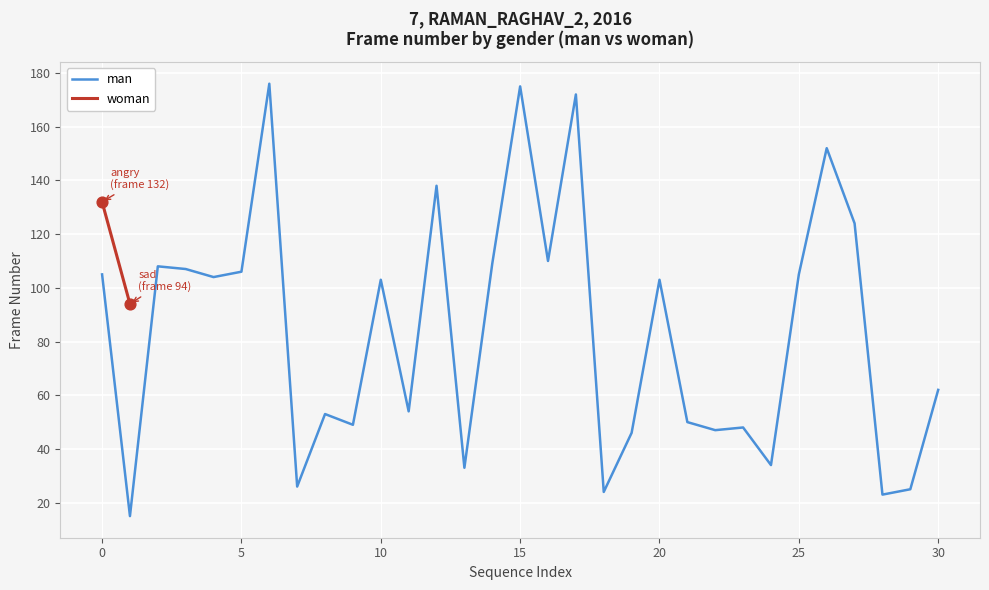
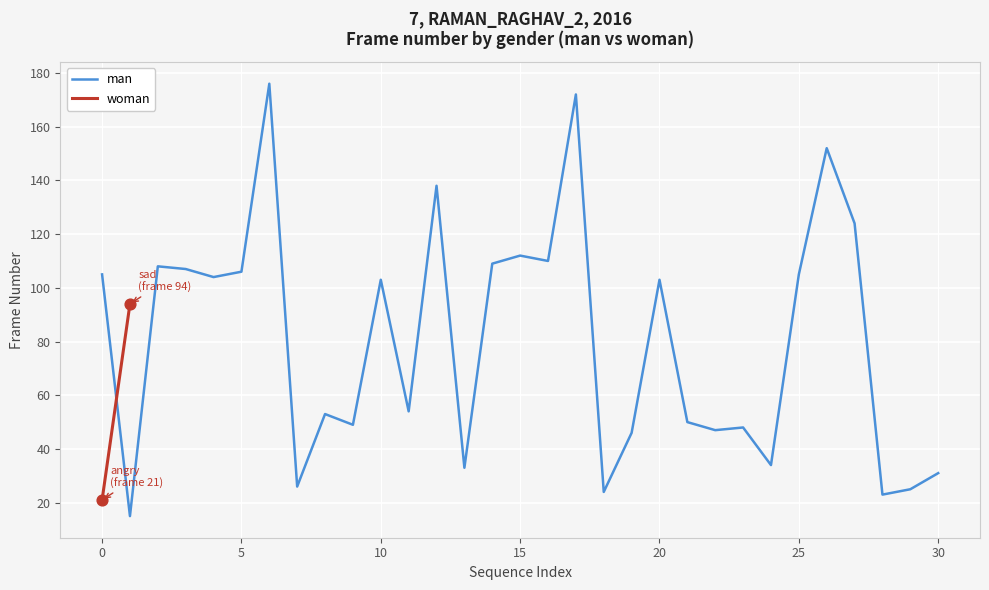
  {
    "man": {
      "0": 105,
      "5": 106,
      "10": 103,
-     "15": 175,
+     "15": 112,
      "20": 103,
      "25": 105,
-     "30": 62
+     "30": 31
    },
    "woman": {
-     "0": 132
+     "0": 21
    }
  }
